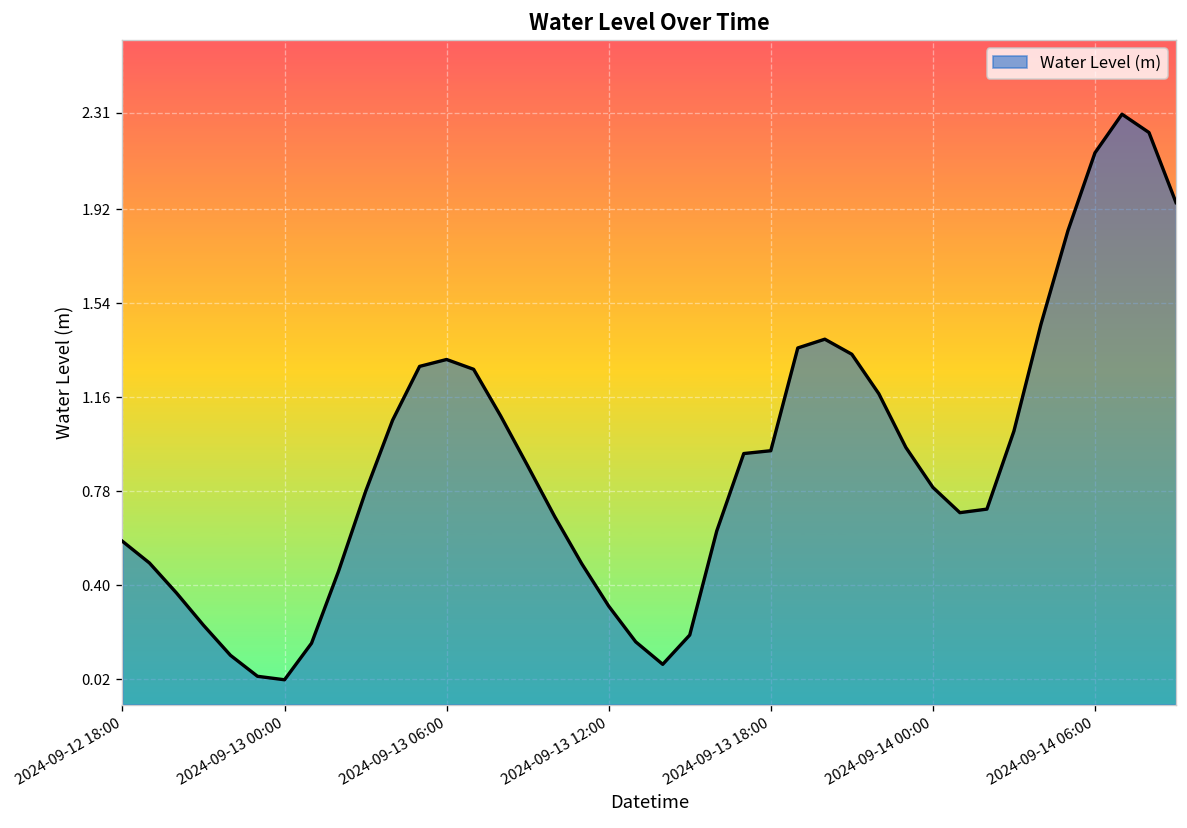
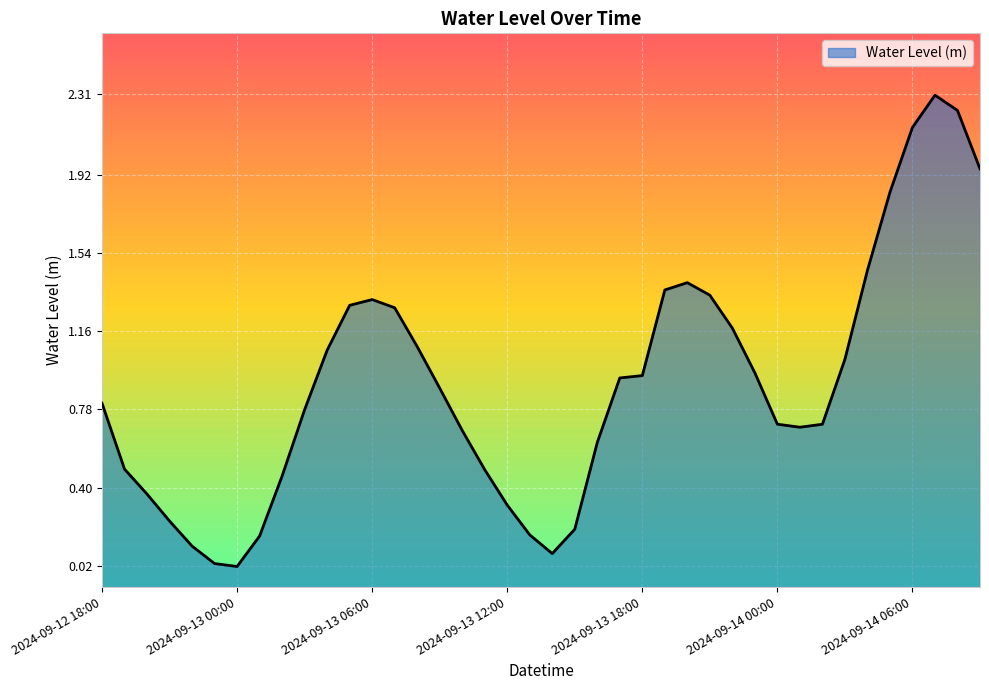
  {
-   "2024-09-12 18:00": 0.58,
+   "2024-09-12 18:00": 0.81,
    "2024-09-13 00:00": 0.02,
    "2024-09-13 06:00": 1.31,
    "2024-09-13 12:00": 0.32,
    "2024-09-13 18:00": 0.94,
-   "2024-09-14 00:00": 0.80,
+   "2024-09-14 00:00": 0.71,
    "2024-09-14 06:00": 2.15
  }
